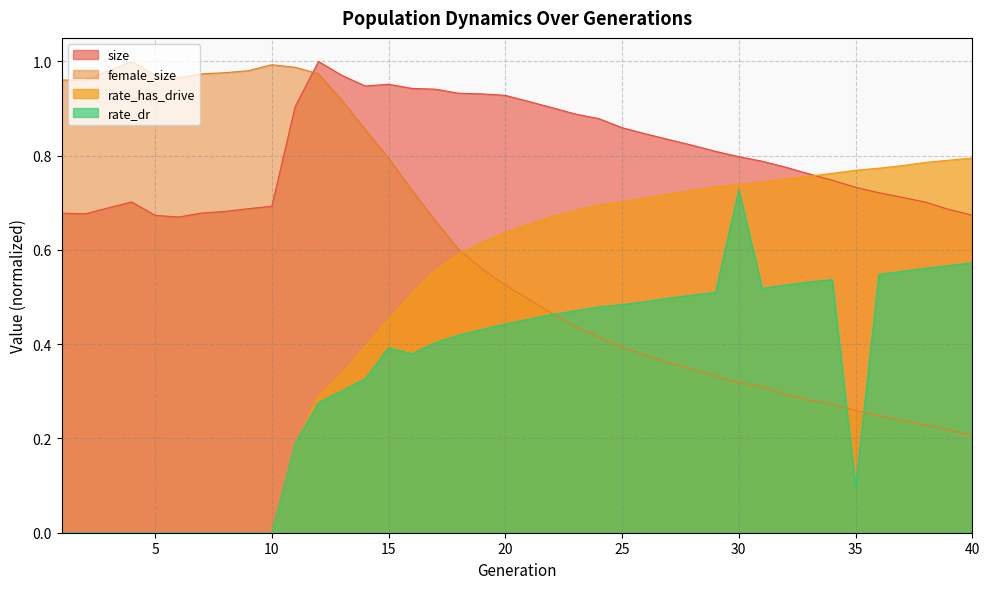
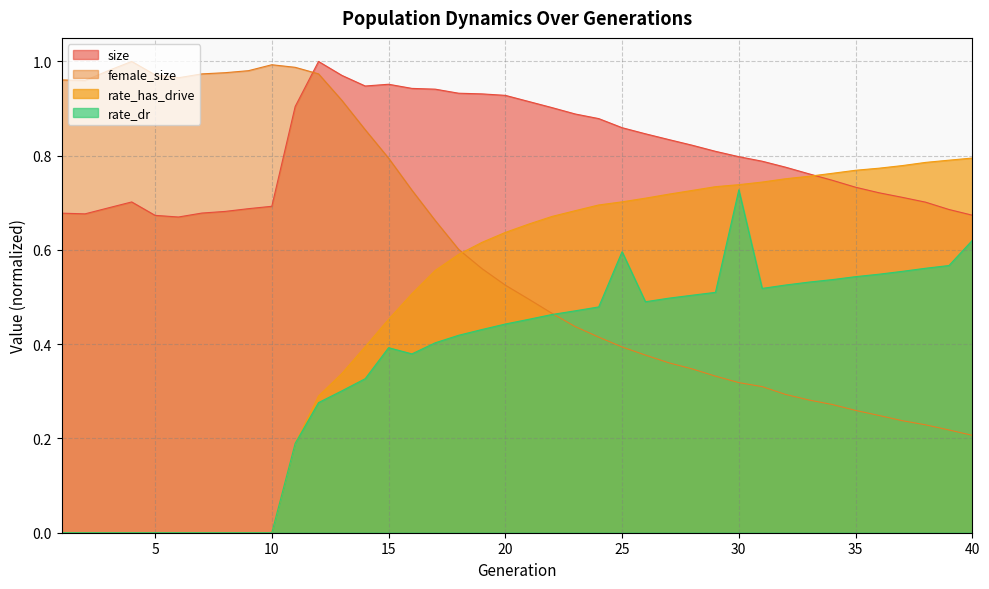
  {
    "rate_dr": {
      "15": 0.39,
      "20": 0.44,
-     "25": 0.48,
+     "25": 0.60,
      "30": 0.73,
-     "35": 0.10,
-     "40": 0.57
+     "35": 0.54,
+     "40": 0.62
    }
  }
